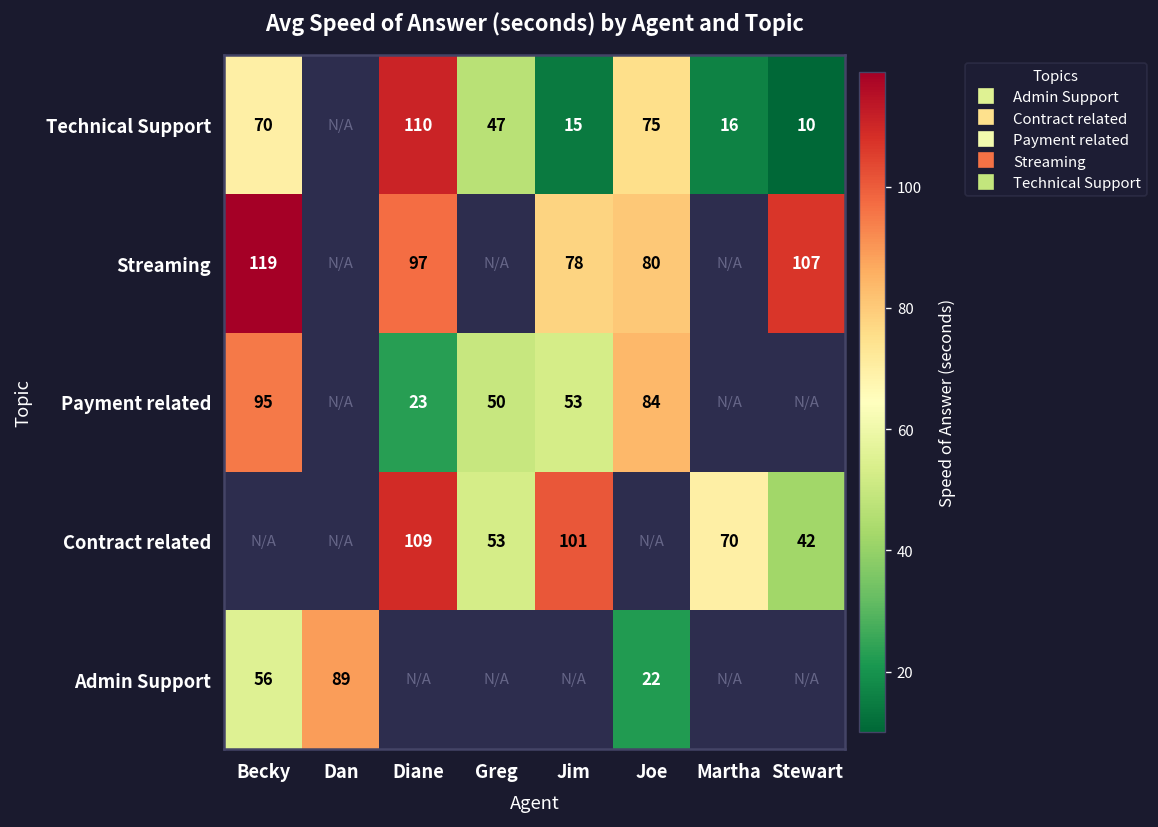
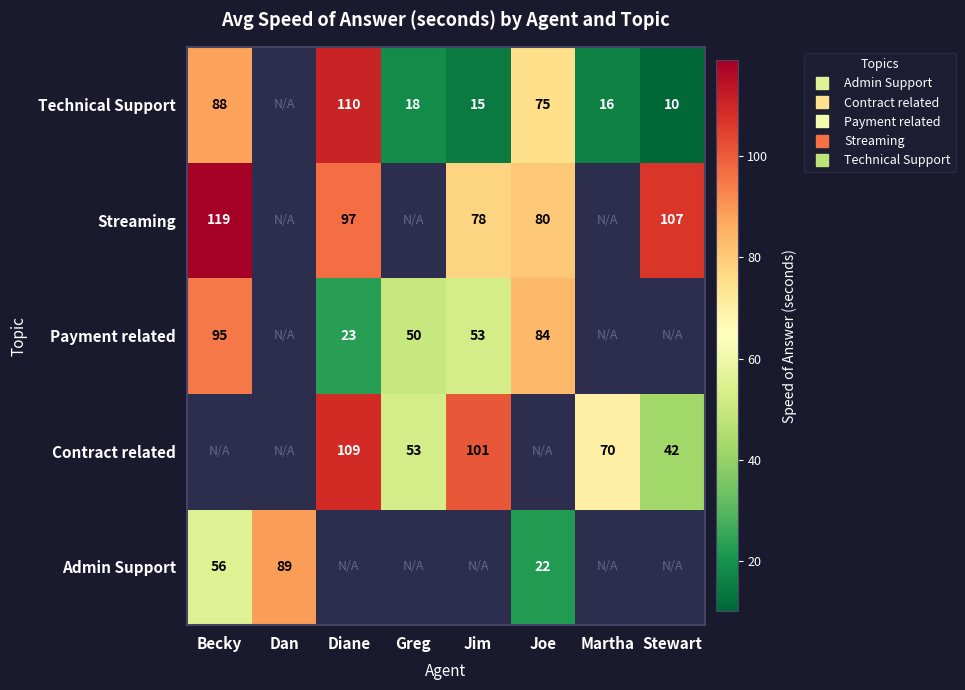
  {
    "Technical Support": {
-     "Becky": 70,
+     "Becky": 88,
      "Diane": 110,
-     "Greg": 47,
+     "Greg": 18,
      "Jim": 15,
      "Joe": 75,
      "Martha": 16,
      "Stewart": 10
    },
    "Streaming": {
      "Becky": 119,
      "Diane": 97,
      "Jim": 78,
      "Joe": 80,
      "Stewart": 107
    },
    "Payment related": {
      "Becky": 95,
      "Diane": 23,
      "Greg": 50,
      "Jim": 53,
      "Joe": 84
    },
    "Contract related": {
      "Diane": 109,
      "Greg": 53,
      "Jim": 101,
      "Martha": 70,
      "Stewart": 42
    },
    "Admin Support": {
      "Becky": 56,
      "Dan": 89,
      "Joe": 22
    }
  }
